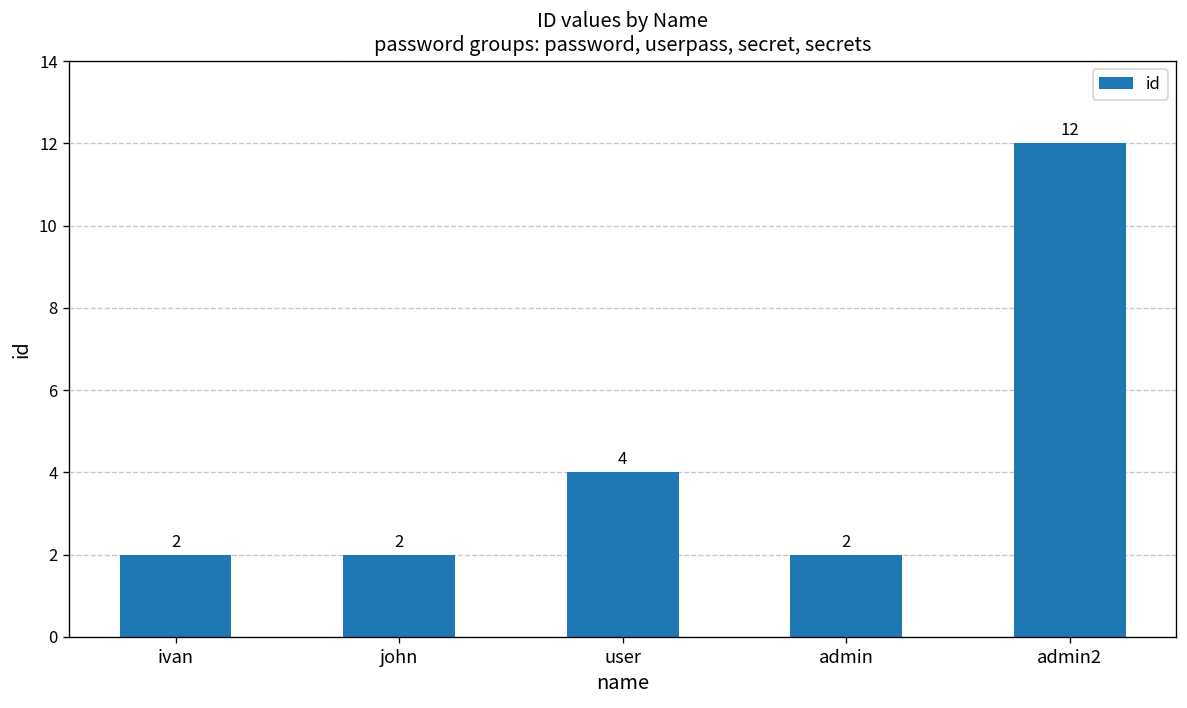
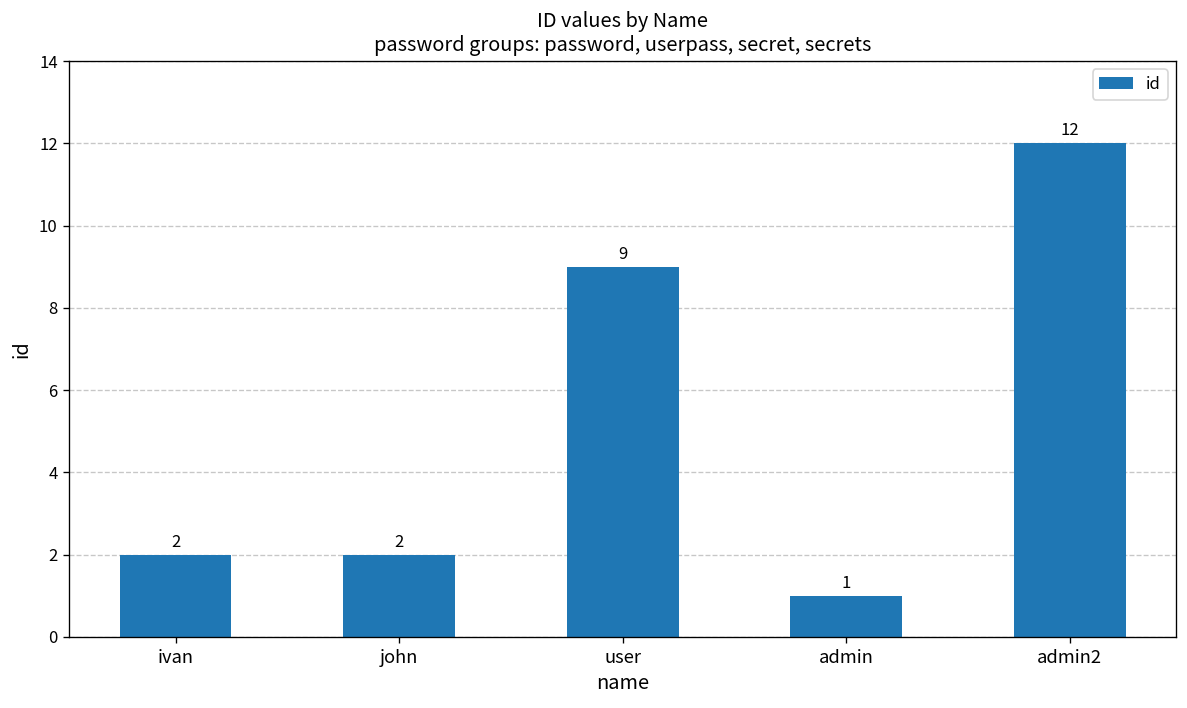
  {
    "ivan": 2,
    "john": 2,
-   "user": 4,
-   "admin": 2,
+   "user": 9,
+   "admin": 1,
    "admin2": 12
  }
